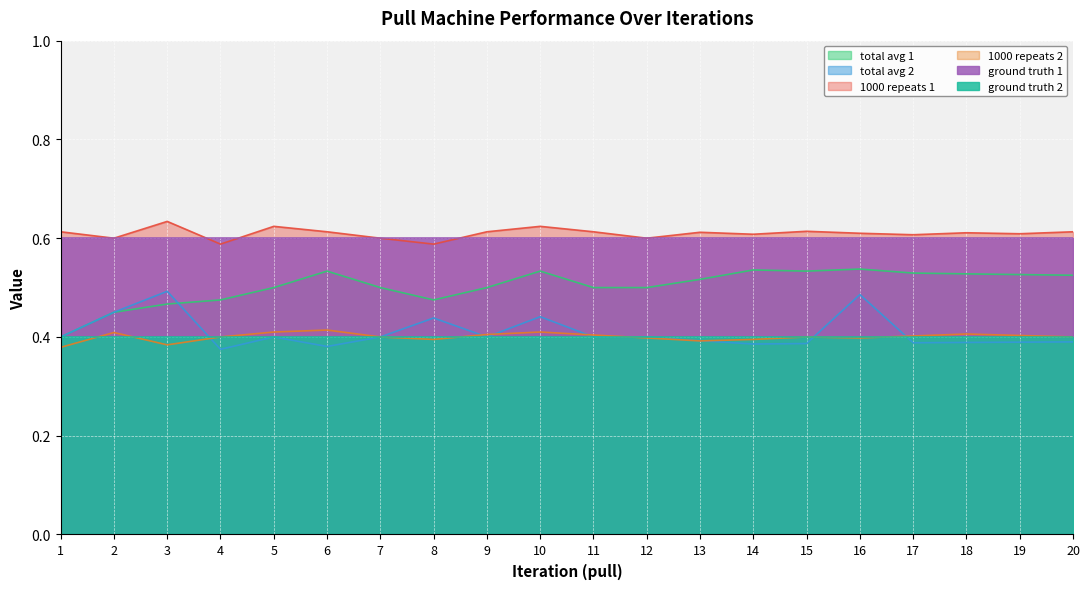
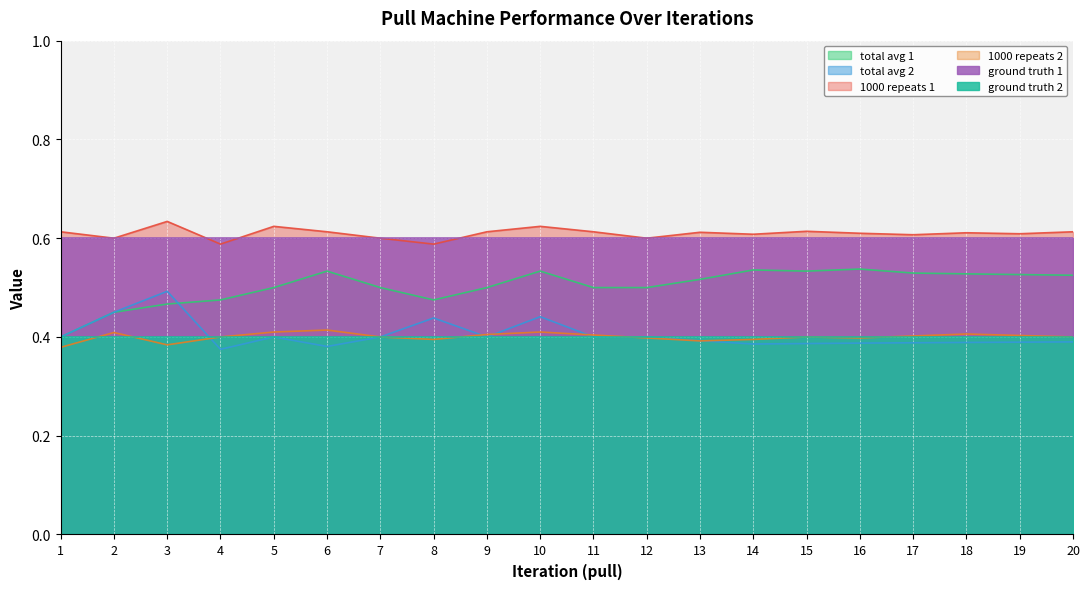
  {
    "total avg 2": {
      "3": 0.49,
      "4": 0.38,
      "6": 0.38,
      "8": 0.44,
      "10": 0.44,
      "14": 0.39,
      "15": 0.39,
-     "16": 0.49,
+     "16": 0.39,
      "17": 0.39,
      "18": 0.39,
      "19": 0.39,
      "20": 0.39
    },
    "ground truth 1": {
      "1": 0.60,
      "3": 0.60,
      "4": 0.60,
      "5": 0.60,
      "6": 0.60,
      "8": 0.60,
      "9": 0.60,
      "10": 0.60,
      "11": 0.60,
      "13": 0.60,
      "14": 0.60,
      "15": 0.60,
      "16": 0.60,
      "17": 0.60,
      "18": 0.60,
      "19": 0.60,
      "20": 0.60
    }
  }
